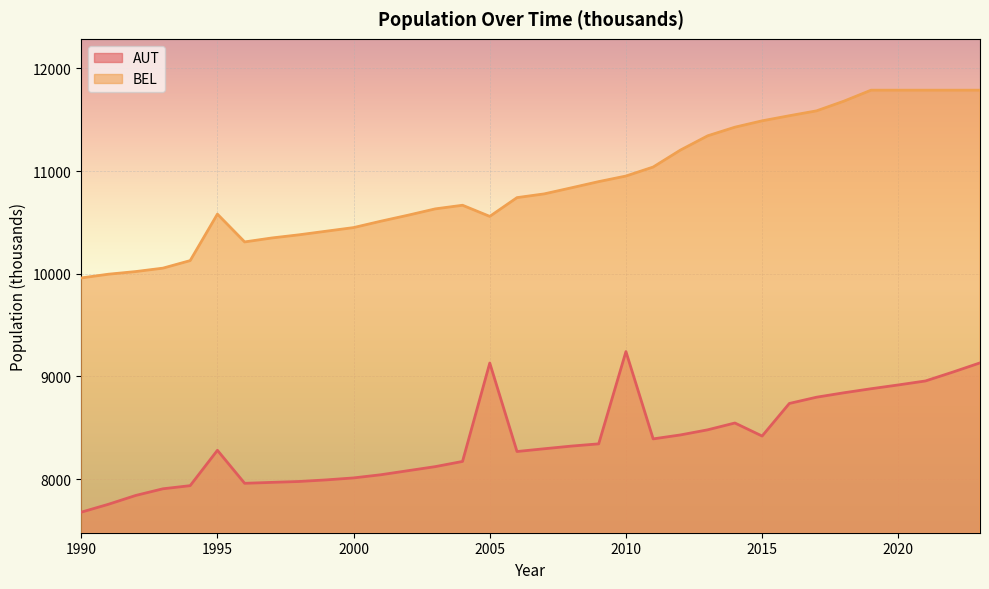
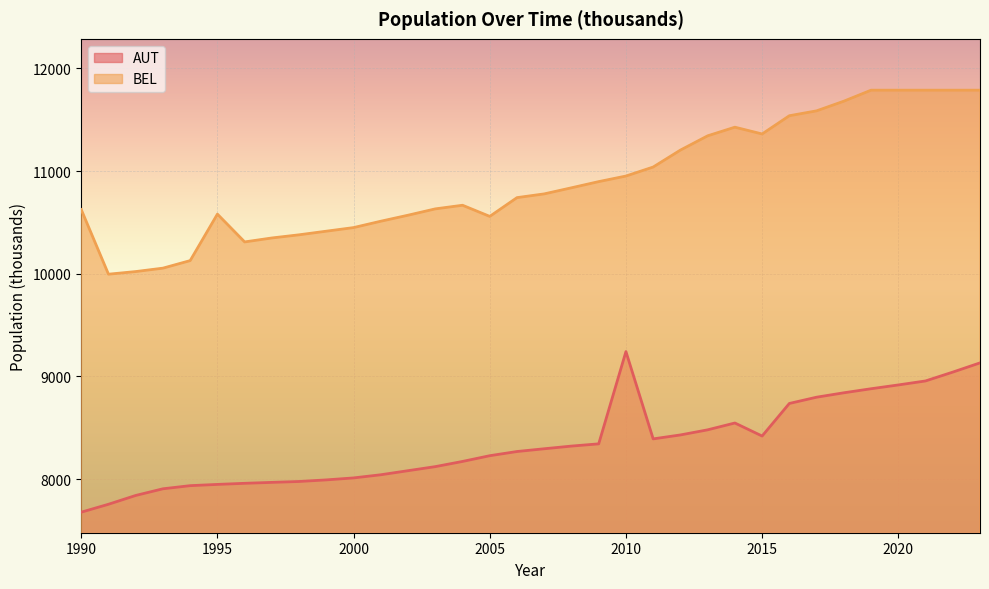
  {
    "AUT": {
      "1990": 7680,
-     "1995": 8280,
+     "1995": 7950,
      "2000": 8010,
-     "2005": 9130,
+     "2005": 8230,
      "2010": 9240,
      "2015": 8420,
      "2020": 8920
    },
    "BEL": {
-     "1990": 9960,
+     "1990": 10620,
      "1995": 10580,
      "2000": 10450,
      "2005": 10560,
      "2010": 10950,
-     "2015": 11490,
+     "2015": 11360,
      "2020": 11790
    }
  }
